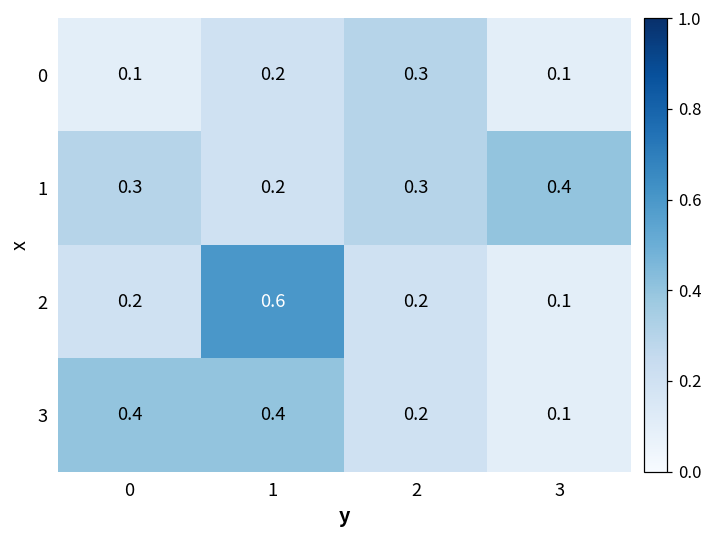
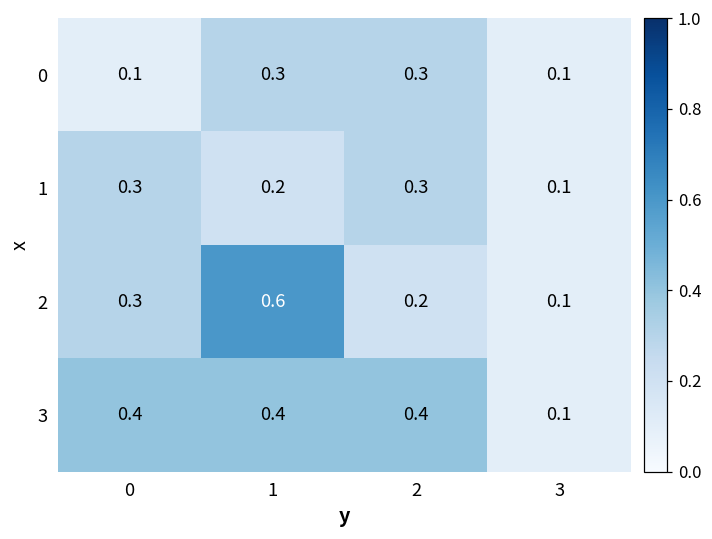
  {
    "0": {
      "0": 0.1,
-     "1": 0.2,
+     "1": 0.3,
      "2": 0.3,
      "3": 0.1
    },
    "1": {
      "0": 0.3,
      "1": 0.2,
      "2": 0.3,
-     "3": 0.4
+     "3": 0.1
    },
    "2": {
-     "0": 0.2,
+     "0": 0.3,
      "1": 0.6,
      "2": 0.2,
      "3": 0.1
    },
    "3": {
      "0": 0.4,
      "1": 0.4,
-     "2": 0.2,
+     "2": 0.4,
      "3": 0.1
    }
  }
